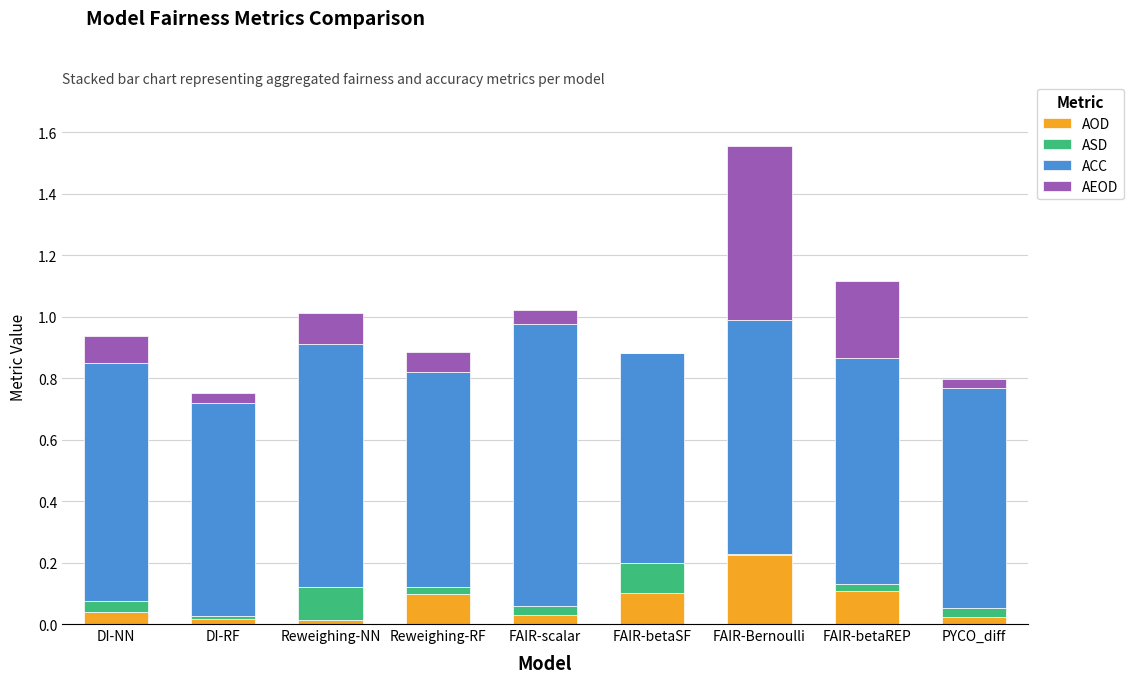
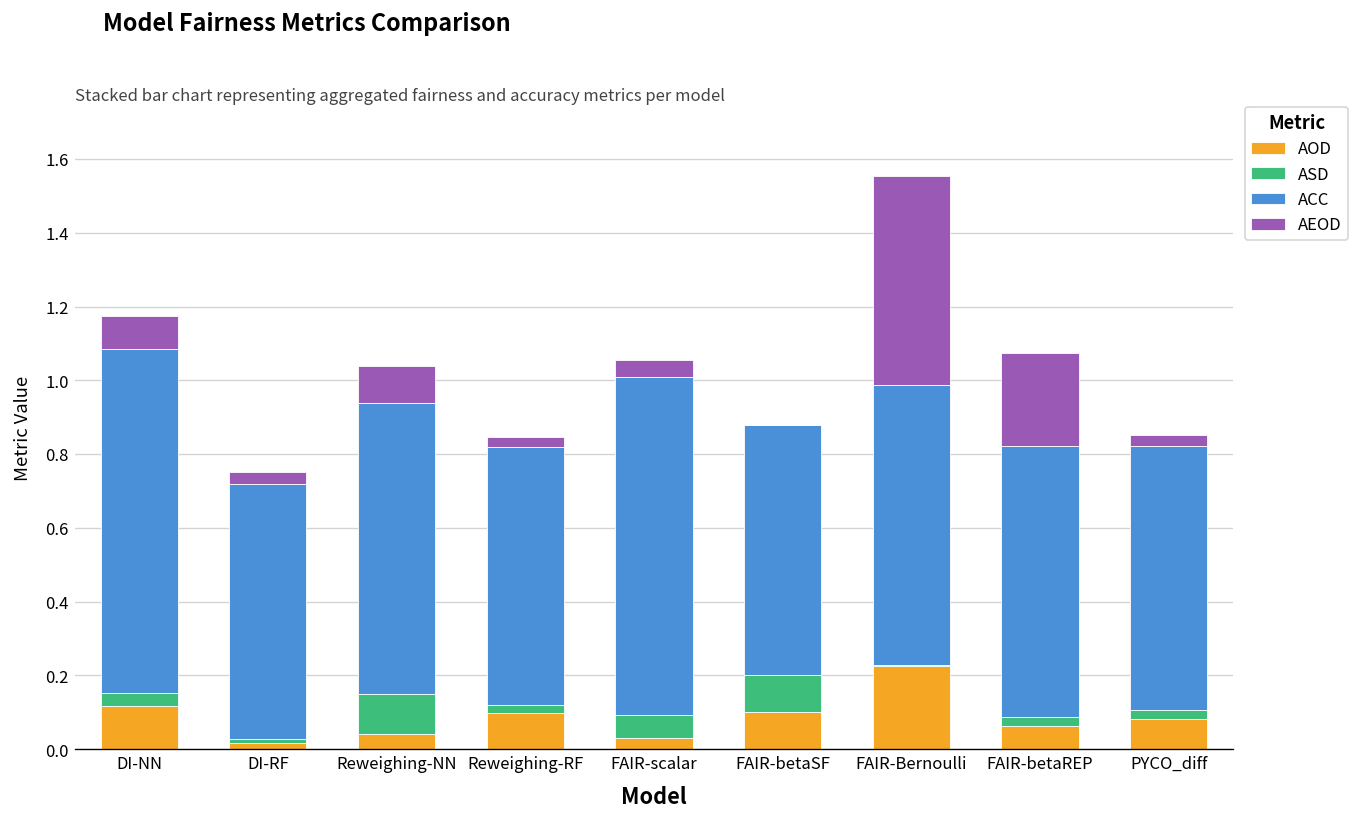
  {
    "AOD": {
-     "DI-NN": 0.04,
+     "DI-NN": 0.12,
      "DI-RF": 0.02,
-     "Reweighing-NN": 0.01,
+     "Reweighing-NN": 0.04,
      "Reweighing-RF": 0.10,
      "FAIR-scalar": 0.03,
      "FAIR-betaSF": 0.10,
      "FAIR-Bernoulli": 0.23,
-     "FAIR-betaREP": 0.11,
-     "PYCO_diff": 0.02
+     "FAIR-betaREP": 0.06,
+     "PYCO_diff": 0.08
    },
    "ASD": {
      "DI-NN": 0.04,
      "DI-RF": 0.01,
      "Reweighing-NN": 0.11,
      "Reweighing-RF": 0.02,
-     "FAIR-scalar": 0.03,
+     "FAIR-scalar": 0.06,
      "FAIR-betaSF": 0.10,
      "FAIR-betaREP": 0.02,
      "PYCO_diff": 0.03
    },
    "ACC": {
-     "DI-NN": 0.77,
+     "DI-NN": 0.93,
      "DI-RF": 0.69,
      "Reweighing-NN": 0.79,
      "Reweighing-RF": 0.70,
      "FAIR-scalar": 0.92,
      "FAIR-betaSF": 0.68,
      "FAIR-Bernoulli": 0.76,
      "FAIR-betaREP": 0.74,
      "PYCO_diff": 0.72
    },
    "AEOD": {
      "DI-NN": 0.09,
      "DI-RF": 0.03,
      "Reweighing-NN": 0.10,
-     "Reweighing-RF": 0.07,
+     "Reweighing-RF": 0.03,
      "FAIR-scalar": 0.04,
      "FAIR-betaSF": 0.00,
      "FAIR-Bernoulli": 0.57,
      "FAIR-betaREP": 0.25,
      "PYCO_diff": 0.03
    }
  }
